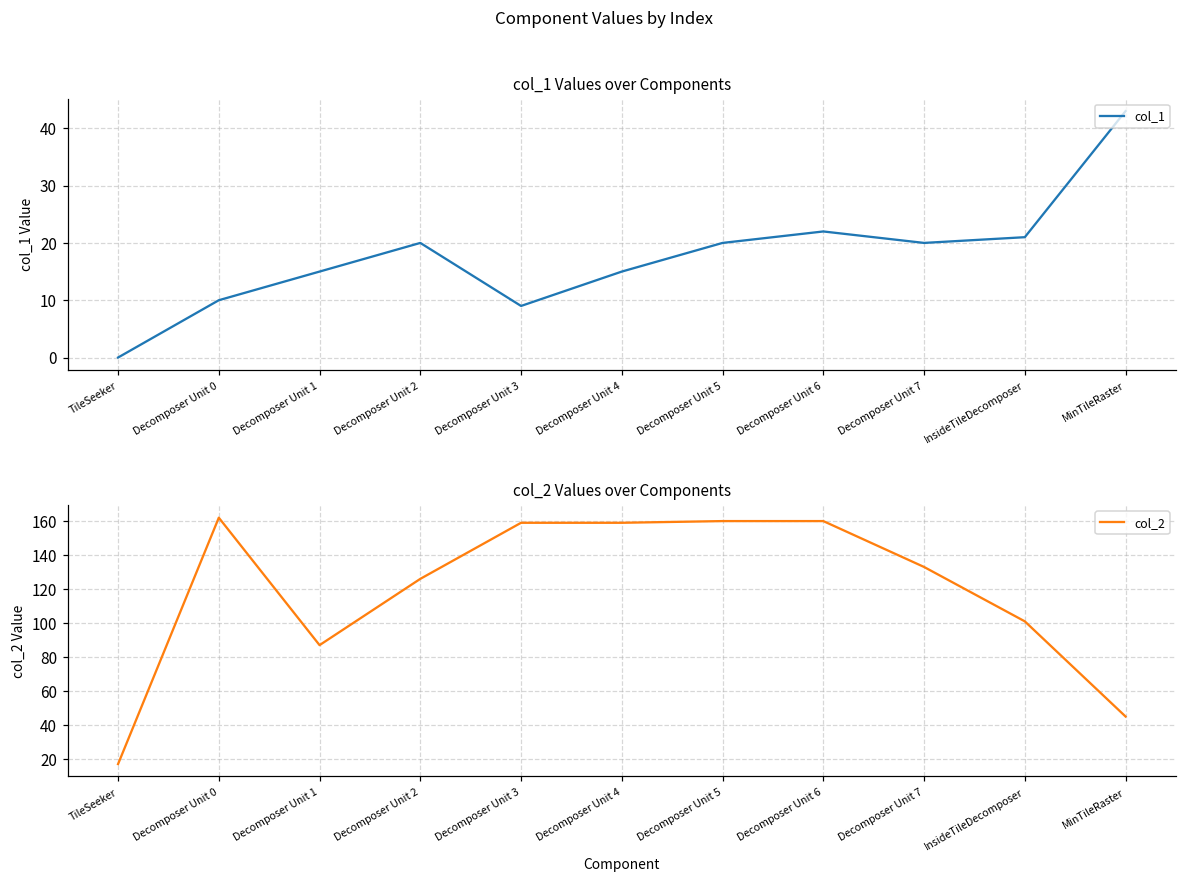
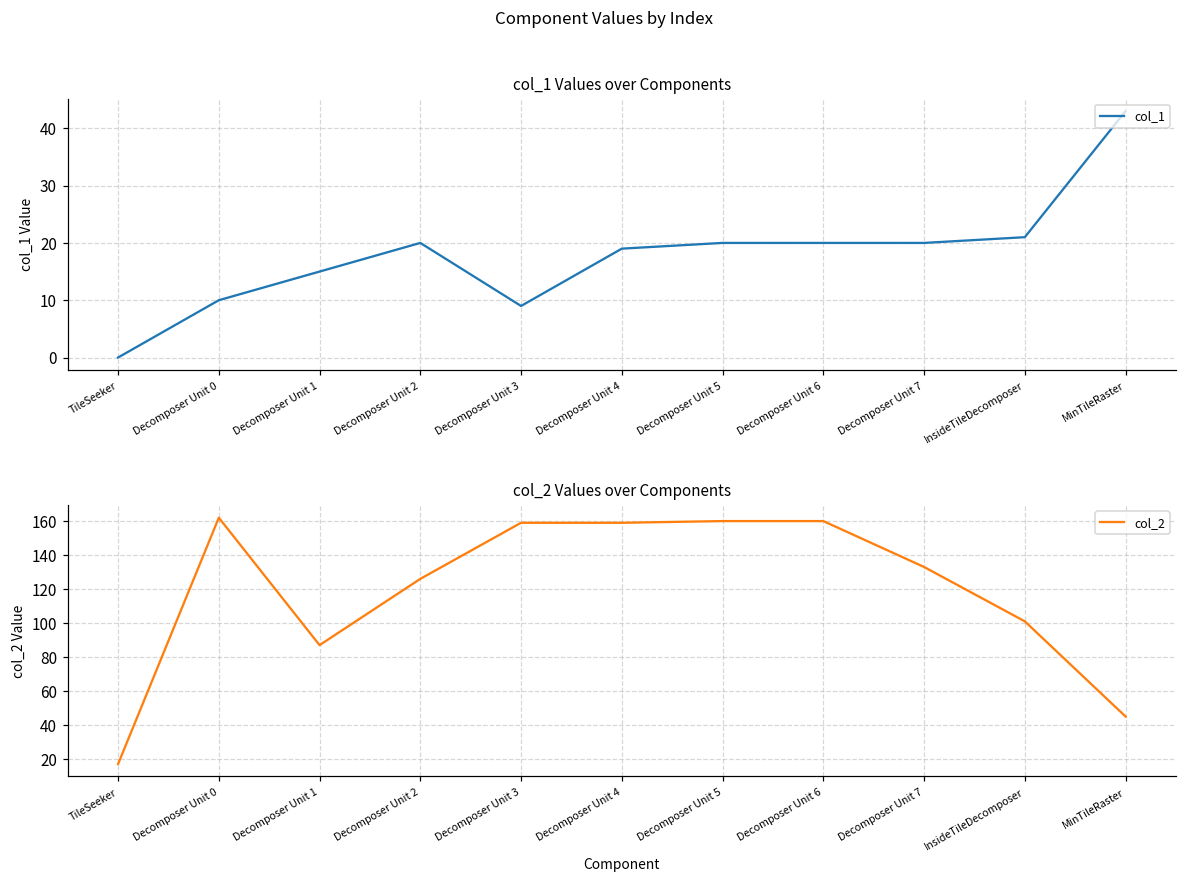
  {
    "col_1 Values over Components": {
      "TileSeeker": 0,
      "Decomposer Unit 0": 10,
      "Decomposer Unit 1": 15,
      "Decomposer Unit 2": 20,
      "Decomposer Unit 3": 9,
-     "Decomposer Unit 4": 15,
+     "Decomposer Unit 4": 19,
      "Decomposer Unit 5": 20,
-     "Decomposer Unit 6": 22,
+     "Decomposer Unit 6": 20,
      "Decomposer Unit 7": 20,
      "InsideTileDecomposer": 21
    },
    "col_2 Values over Components": {
      "TileSeeker": 17,
      "Decomposer Unit 0": 162,
      "Decomposer Unit 1": 87,
      "Decomposer Unit 2": 126,
      "Decomposer Unit 3": 159,
      "Decomposer Unit 4": 159,
      "Decomposer Unit 5": 160,
      "Decomposer Unit 6": 160,
      "Decomposer Unit 7": 133,
      "InsideTileDecomposer": 101,
      "MinTileRaster": 45
    }
  }
